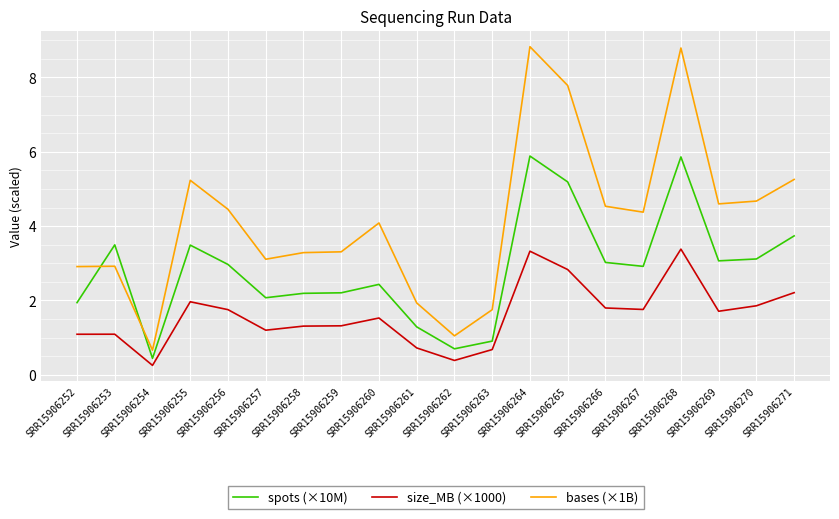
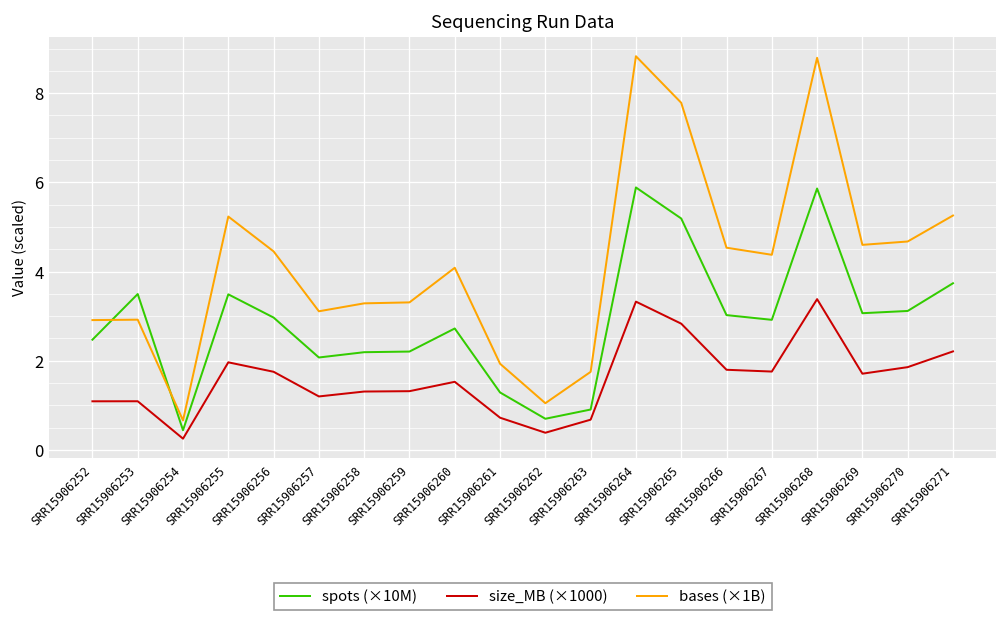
  {
    "spots (×10M)": {
-     "SRR15906252": 1.9,
+     "SRR15906252": 2.5,
      "SRR15906253": 3.5,
      "SRR15906254": 0.4,
      "SRR15906255": 3.5,
      "SRR15906256": 3.0,
      "SRR15906257": 2.1,
      "SRR15906258": 2.2,
      "SRR15906259": 2.2,
-     "SRR15906260": 2.4,
+     "SRR15906260": 2.7,
      "SRR15906261": 1.3,
      "SRR15906262": 0.7,
      "SRR15906263": 0.9,
      "SRR15906264": 5.9,
      "SRR15906265": 5.2,
      "SRR15906266": 3.0,
      "SRR15906267": 2.9,
      "SRR15906268": 5.9,
      "SRR15906269": 3.1,
      "SRR15906270": 3.1,
      "SRR15906271": 3.7
    },
    "size_MB (×1000)": {
      "SRR15906252": 1.1,
      "SRR15906253": 1.1,
      "SRR15906254": 0.3,
      "SRR15906255": 2.0,
      "SRR15906256": 1.8,
      "SRR15906257": 1.2,
      "SRR15906258": 1.3,
      "SRR15906259": 1.3,
      "SRR15906260": 1.5,
      "SRR15906261": 0.7,
      "SRR15906262": 0.4,
      "SRR15906263": 0.7,
      "SRR15906264": 3.3,
      "SRR15906265": 2.8,
      "SRR15906266": 1.8,
      "SRR15906267": 1.8,
      "SRR15906268": 3.4,
      "SRR15906269": 1.7,
      "SRR15906270": 1.9,
      "SRR15906271": 2.2
    },
    "bases (×1B)": {
      "SRR15906252": 2.9,
      "SRR15906253": 2.9,
      "SRR15906254": 0.7,
      "SRR15906255": 5.2,
      "SRR15906256": 4.5,
      "SRR15906257": 3.1,
      "SRR15906258": 3.3,
      "SRR15906259": 3.3,
      "SRR15906260": 4.1,
      "SRR15906261": 1.9,
      "SRR15906262": 1.0,
      "SRR15906263": 1.8,
      "SRR15906264": 8.8,
      "SRR15906265": 7.8,
      "SRR15906266": 4.5,
      "SRR15906267": 4.4,
      "SRR15906268": 8.8,
      "SRR15906269": 4.6,
      "SRR15906270": 4.7,
      "SRR15906271": 5.3
    }
  }
